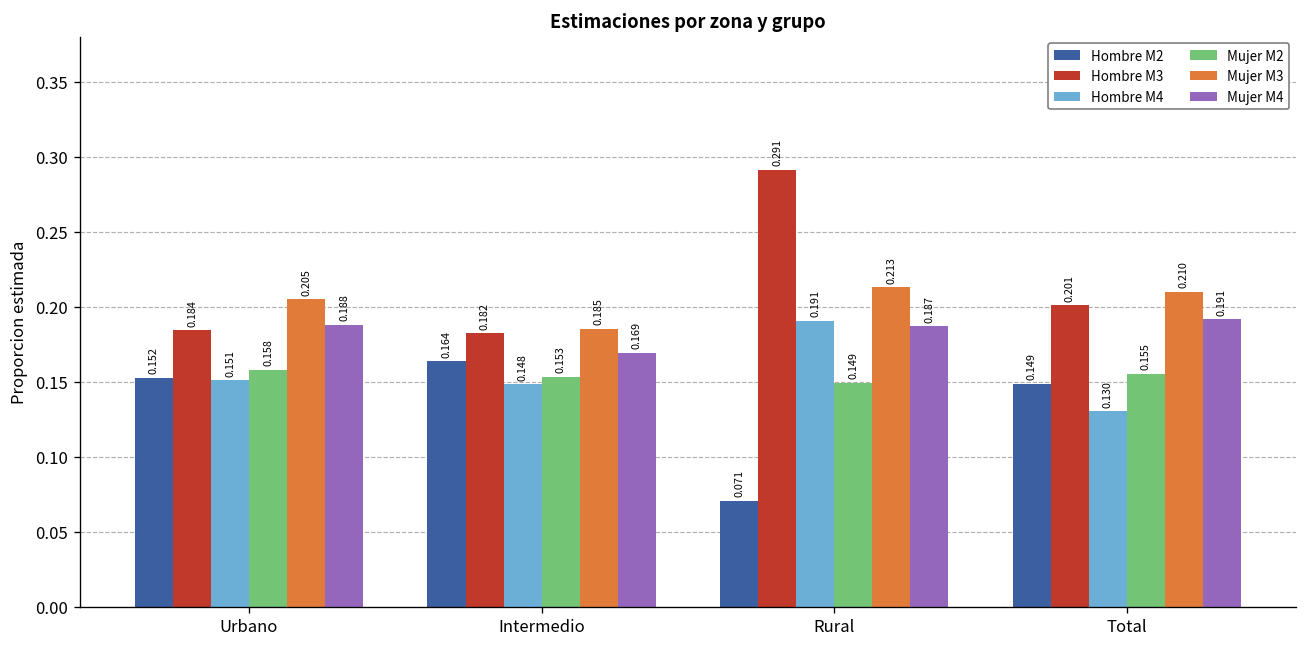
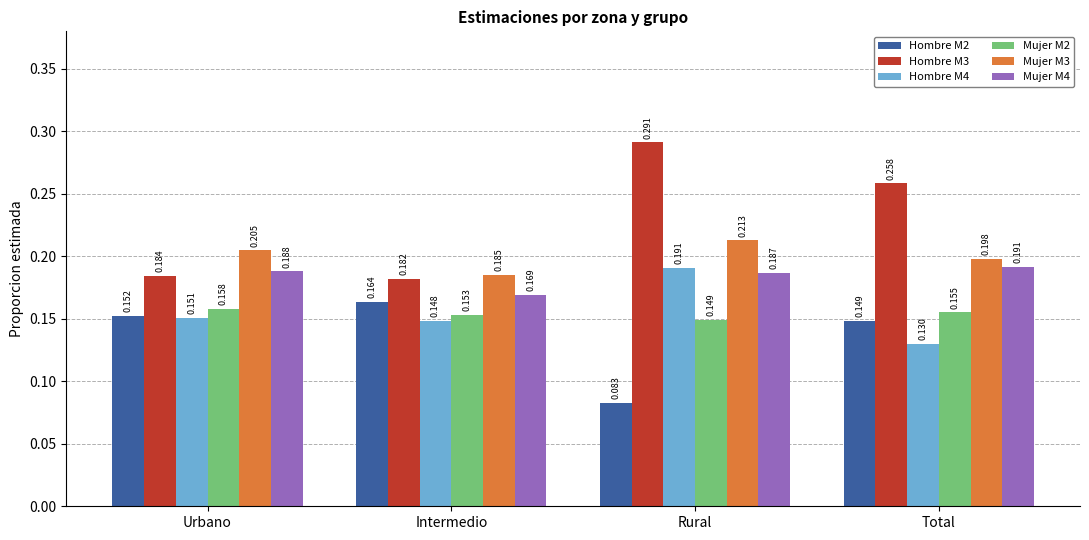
  {
    "Hombre M2": {
      "Urbano": 0.152,
      "Intermedio": 0.164,
-     "Rural": 0.071,
+     "Rural": 0.083,
      "Total": 0.149
    },
    "Hombre M3": {
      "Urbano": 0.184,
      "Intermedio": 0.182,
      "Rural": 0.291,
-     "Total": 0.201
+     "Total": 0.258
    },
    "Hombre M4": {
      "Urbano": 0.151,
      "Intermedio": 0.148,
      "Rural": 0.191,
      "Total": 0.130
    },
    "Mujer M2": {
      "Urbano": 0.158,
      "Intermedio": 0.153,
      "Rural": 0.149,
      "Total": 0.155
    },
    "Mujer M3": {
      "Urbano": 0.205,
      "Intermedio": 0.185,
      "Rural": 0.213,
-     "Total": 0.210
+     "Total": 0.198
    },
    "Mujer M4": {
      "Urbano": 0.188,
      "Intermedio": 0.169,
      "Rural": 0.187,
      "Total": 0.191
    }
  }
